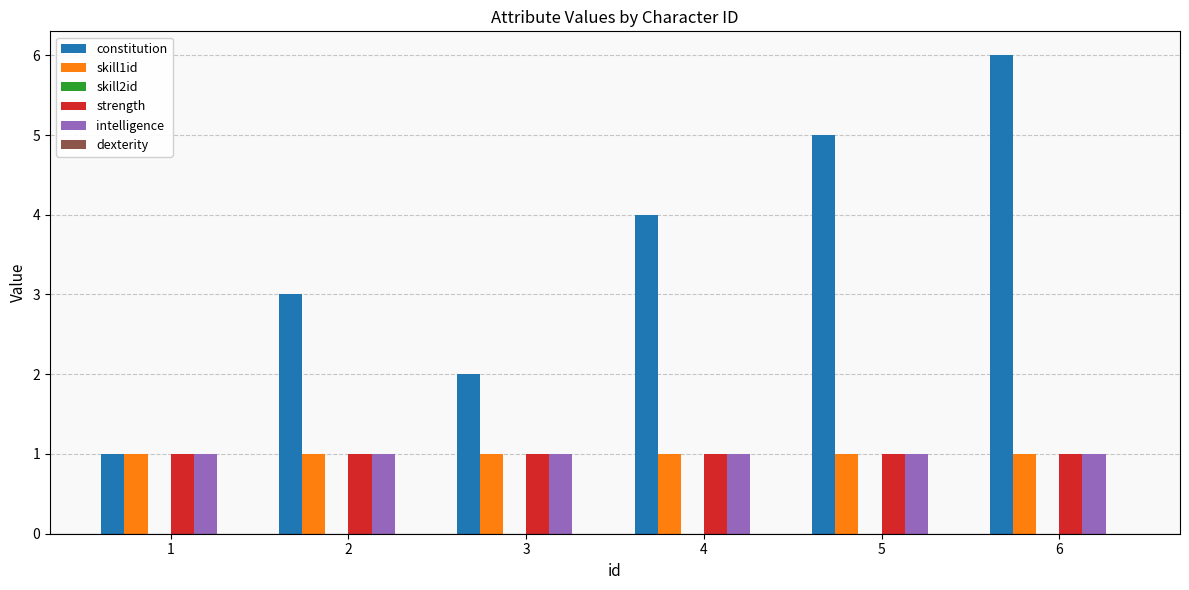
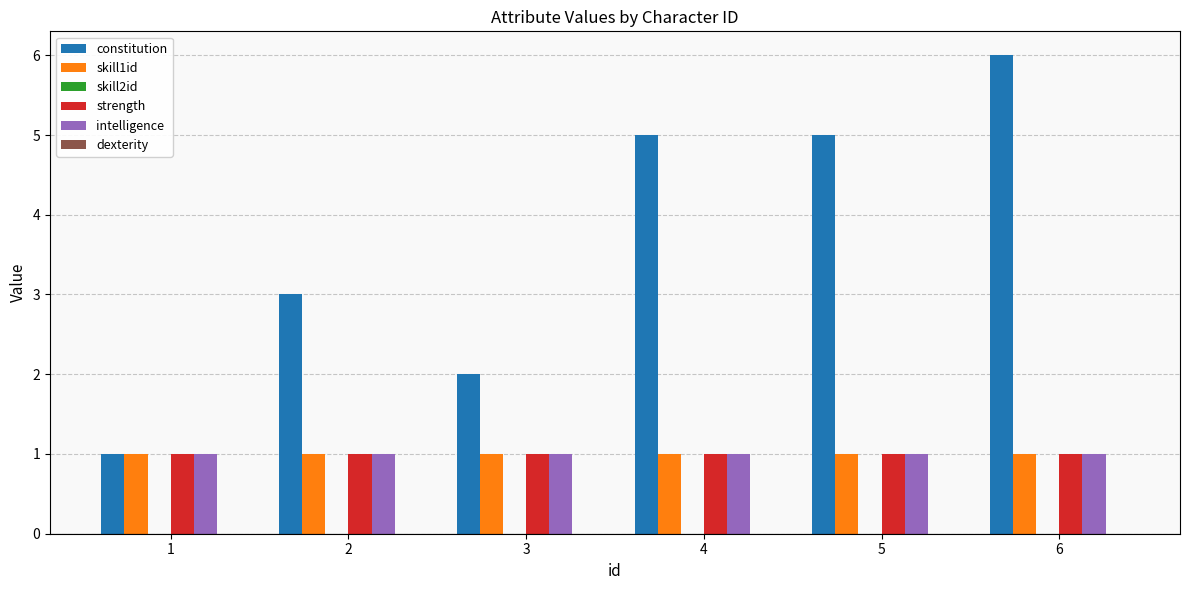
  {
    "constitution": {
      "1": 1,
      "2": 3,
      "3": 2,
-     "4": 4,
+     "4": 5,
      "5": 5,
      "6": 6
    },
    "skill1id": {
      "1": 1,
      "2": 1,
      "3": 1,
      "4": 1,
      "5": 1,
      "6": 1
    },
    "skill2id": {
      "1": 0,
      "2": 0,
      "3": 0,
      "4": 0,
      "5": 0,
      "6": 0
    },
    "strength": {
      "1": 1,
      "2": 1,
      "3": 1,
      "4": 1,
      "5": 1,
      "6": 1
    },
    "intelligence": {
      "1": 1,
      "2": 1,
      "3": 1,
      "4": 1,
      "5": 1,
      "6": 1
    },
    "dexterity": {
      "1": 0,
      "2": 0,
      "3": 0,
      "4": 0,
      "5": 0,
      "6": 0
    }
  }
